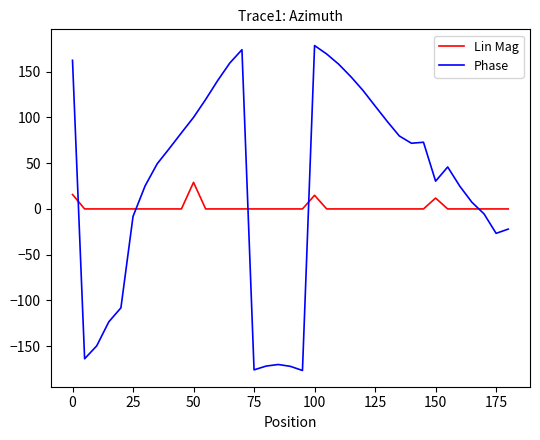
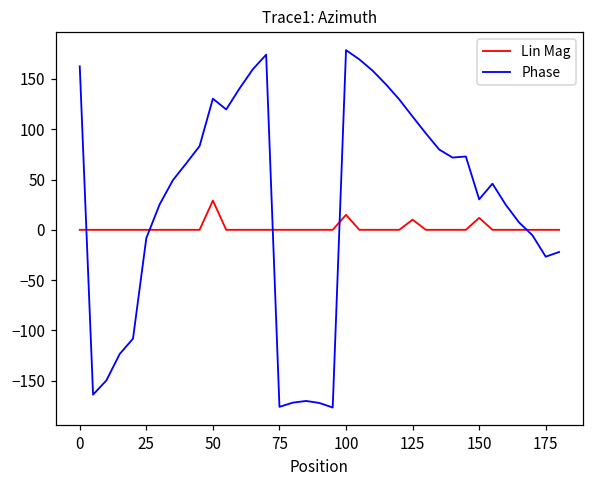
  {
    "Lin Mag": {
-     "0": 20,
+     "0": 0,
      "25": 0,
      "50": 30,
      "75": 0,
      "100": 10,
-     "125": 0,
+     "125": 10,
      "150": 10,
      "175": 0
    },
    "Phase": {
      "0": 160,
      "25": -10,
-     "50": 100,
+     "50": 130,
      "75": -180,
      "100": 180,
      "125": 110,
      "150": 30,
      "175": -30
    }
  }
